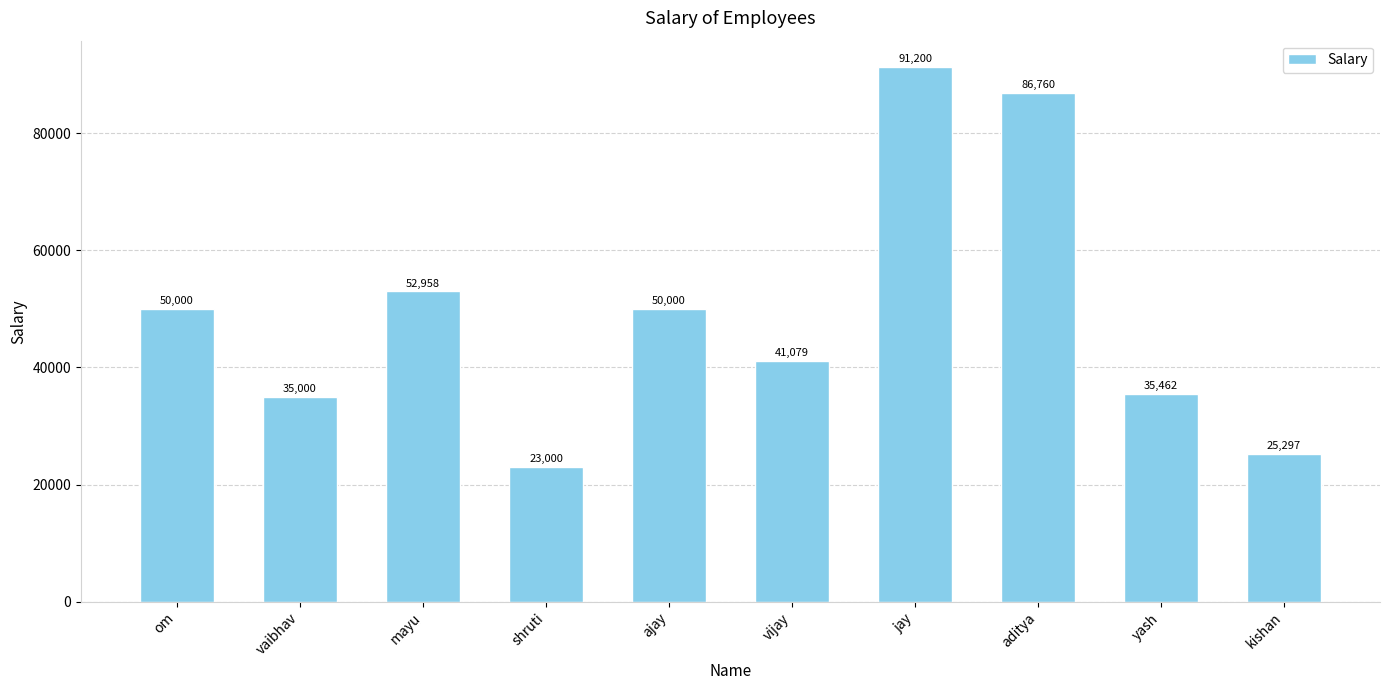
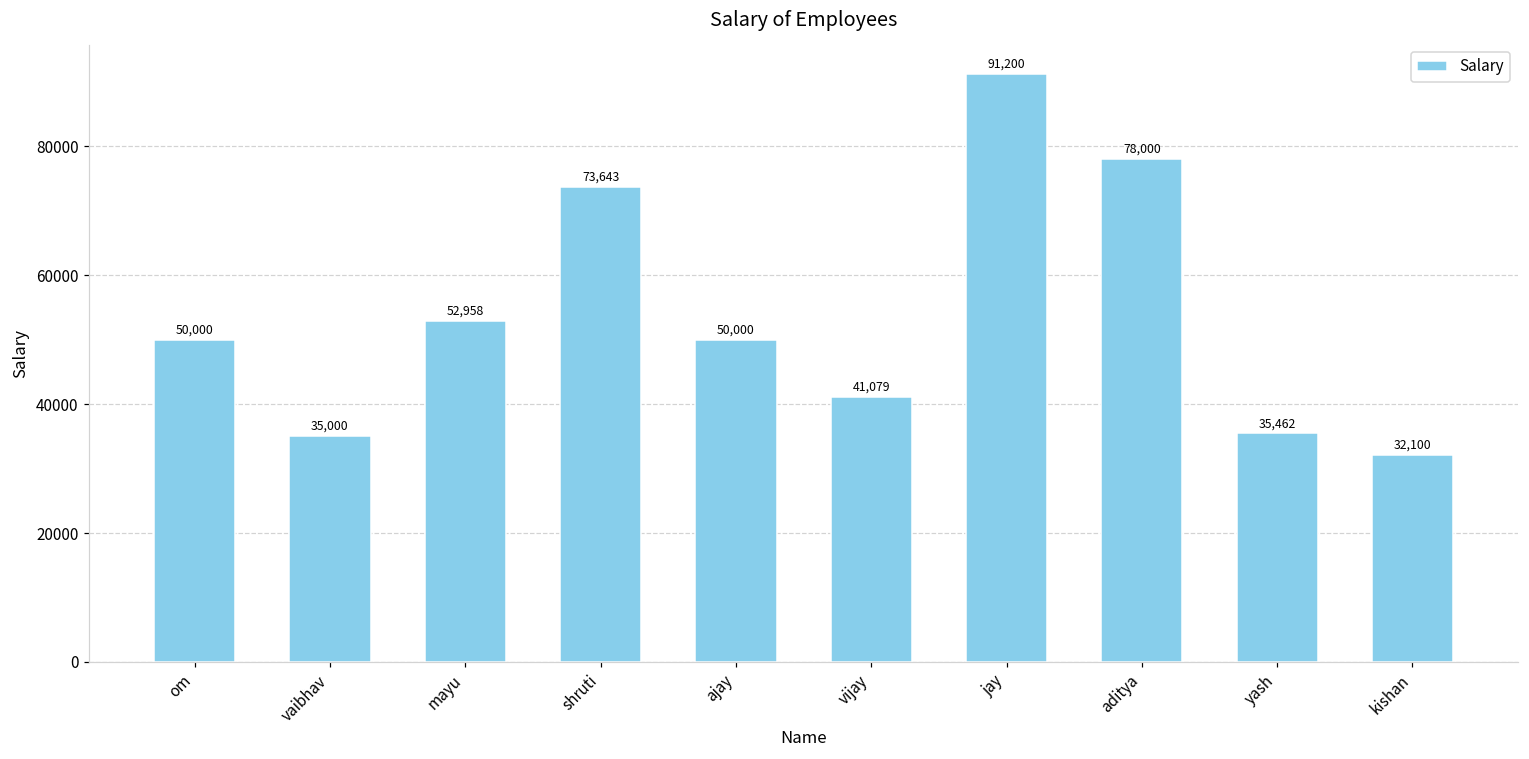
  {
    "om": "50,000",
    "vaibhav": "35,000",
    "mayu": "52,958",
-   "shruti": "23,000",
+   "shruti": "73,643",
    "ajay": "50,000",
    "vijay": "41,079",
    "jay": "91,200",
-   "aditya": "86,760",
+   "aditya": "78,000",
    "yash": "35,462",
-   "kishan": "25,297"
+   "kishan": "32,100"
  }
